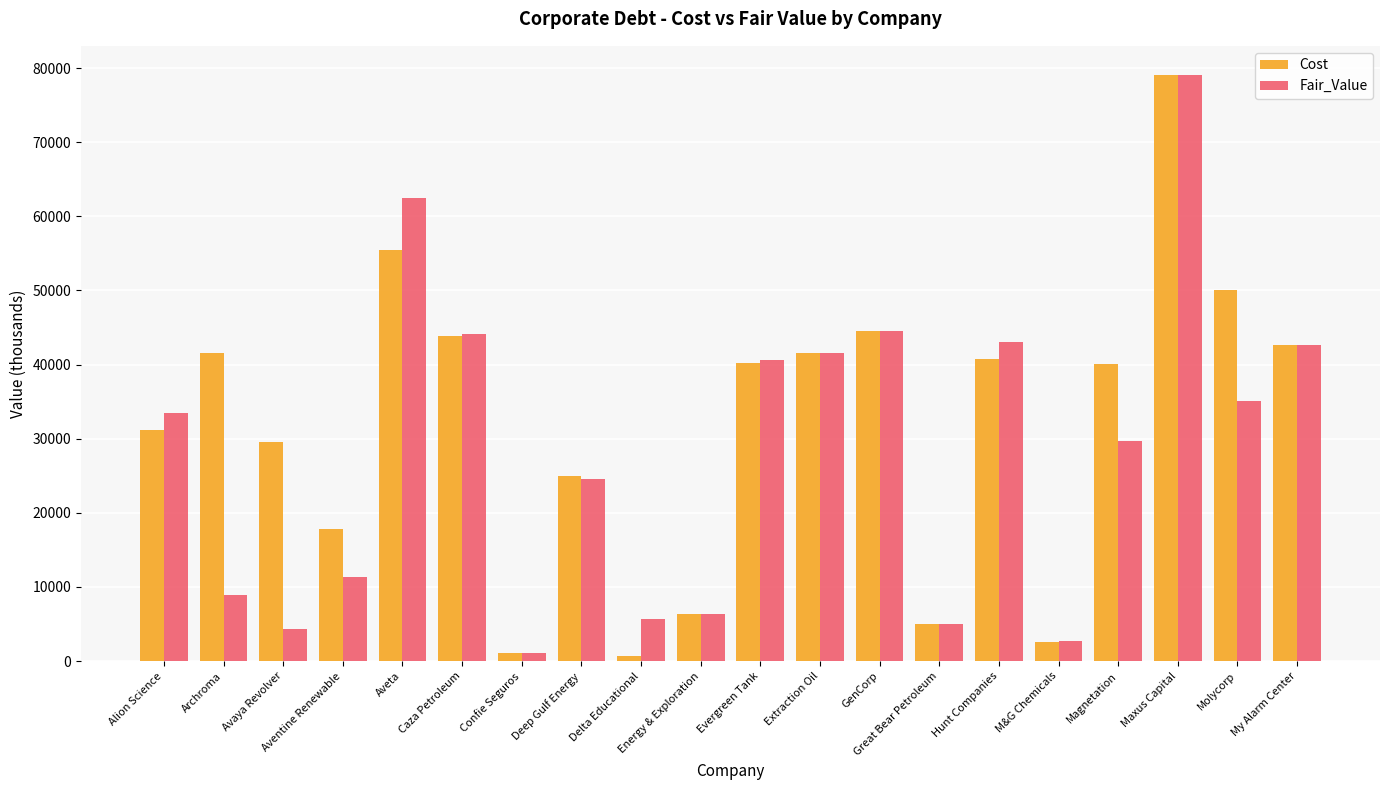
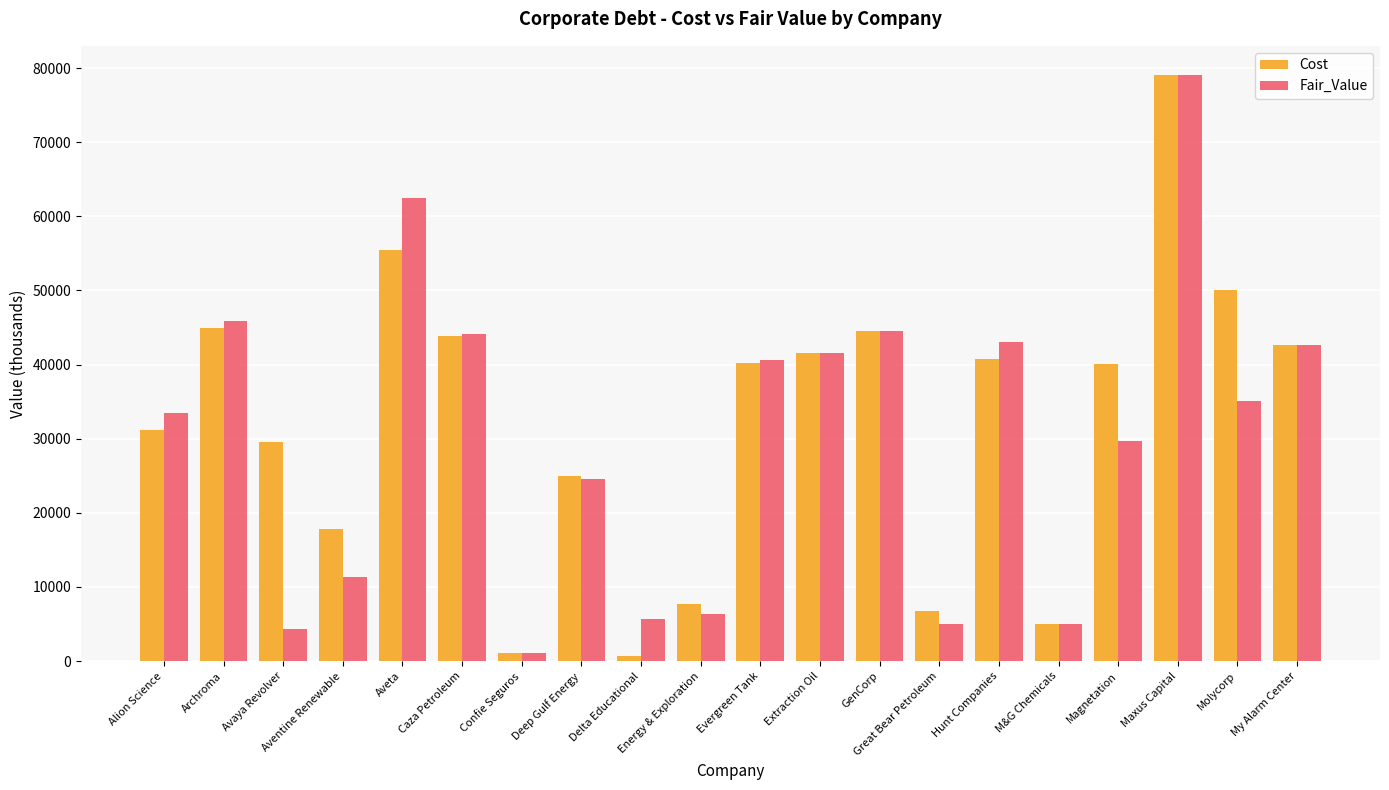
  {
    "Cost": {
      "Alion Science": 31000,
-     "Archroma": 42000,
+     "Archroma": 45000,
      "Avaya Revolver": 30000,
      "Aventine Renewable": 18000,
      "Aveta": 55000,
      "Caza Petroleum": 44000,
      "Confie Seguros": 1000,
      "Deep Gulf Energy": 25000,
      "Delta Educational": 1000,
-     "Energy & Exploration": 6000,
+     "Energy & Exploration": 8000,
      "Evergreen Tank": 40000,
      "Extraction Oil": 42000,
      "GenCorp": 45000,
-     "Great Bear Petroleum": 5000,
+     "Great Bear Petroleum": 7000,
      "Hunt Companies": 41000,
-     "M&G Chemicals": 3000,
+     "M&G Chemicals": 5000,
      "Magnetation": 40000,
      "Maxus Capital": 79000,
      "Molycorp": 50000,
      "My Alarm Center": 43000
    },
    "Fair_Value": {
      "Alion Science": 33000,
-     "Archroma": 9000,
+     "Archroma": 46000,
      "Avaya Revolver": 4000,
      "Aventine Renewable": 11000,
      "Aveta": 63000,
      "Caza Petroleum": 44000,
      "Confie Seguros": 1000,
      "Deep Gulf Energy": 25000,
      "Delta Educational": 6000,
      "Energy & Exploration": 6000,
      "Evergreen Tank": 41000,
      "Extraction Oil": 42000,
      "GenCorp": 45000,
      "Great Bear Petroleum": 5000,
      "Hunt Companies": 43000,
-     "M&G Chemicals": 3000,
+     "M&G Chemicals": 5000,
      "Magnetation": 30000,
      "Maxus Capital": 79000,
      "Molycorp": 35000,
      "My Alarm Center": 43000
    }
  }
